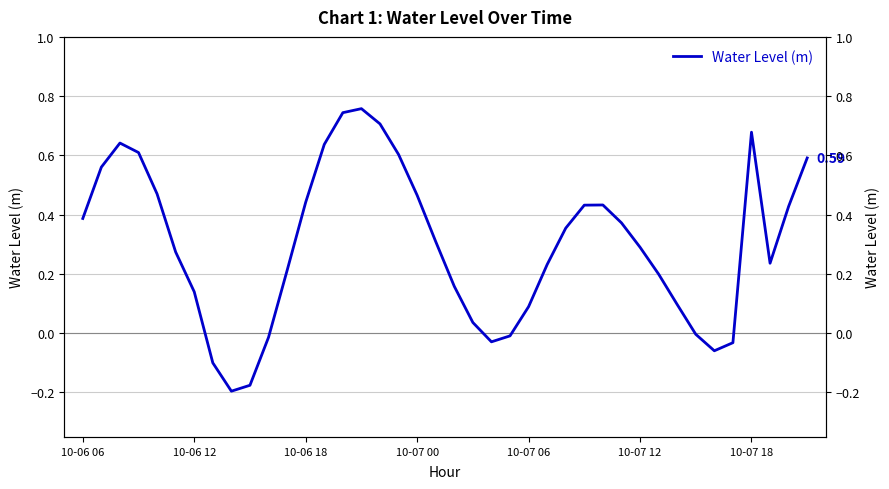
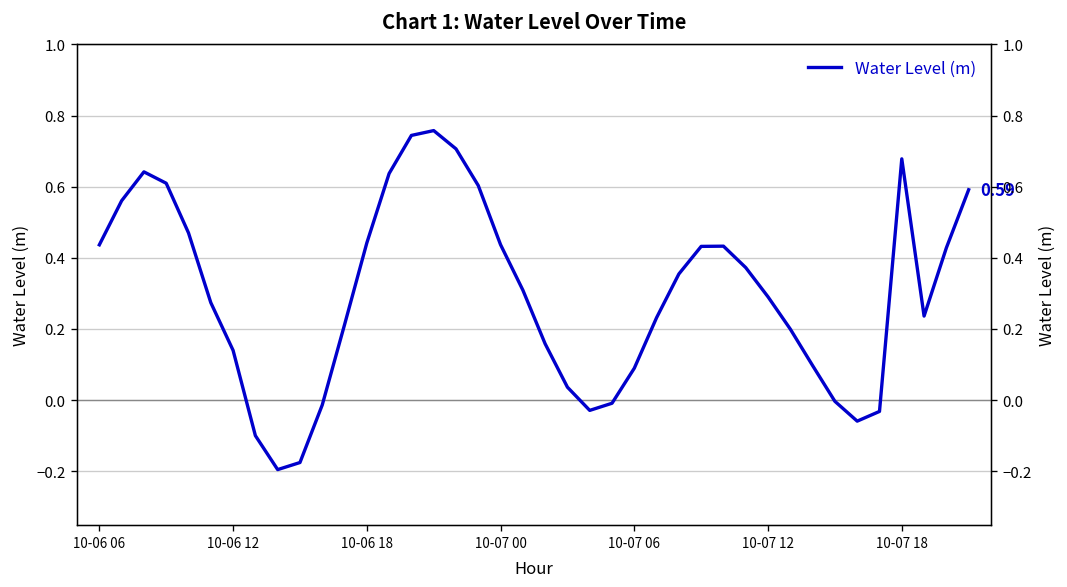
  {
-   "10-06 06": 0.39,
+   "10-06 06": 0.44,
    "10-06 12": 0.14,
    "10-06 18": 0.44,
-   "10-07 00": 0.47,
+   "10-07 00": 0.44,
    "10-07 06": 0.09,
    "10-07 12": 0.29,
    "10-07 18": 0.68
  }
